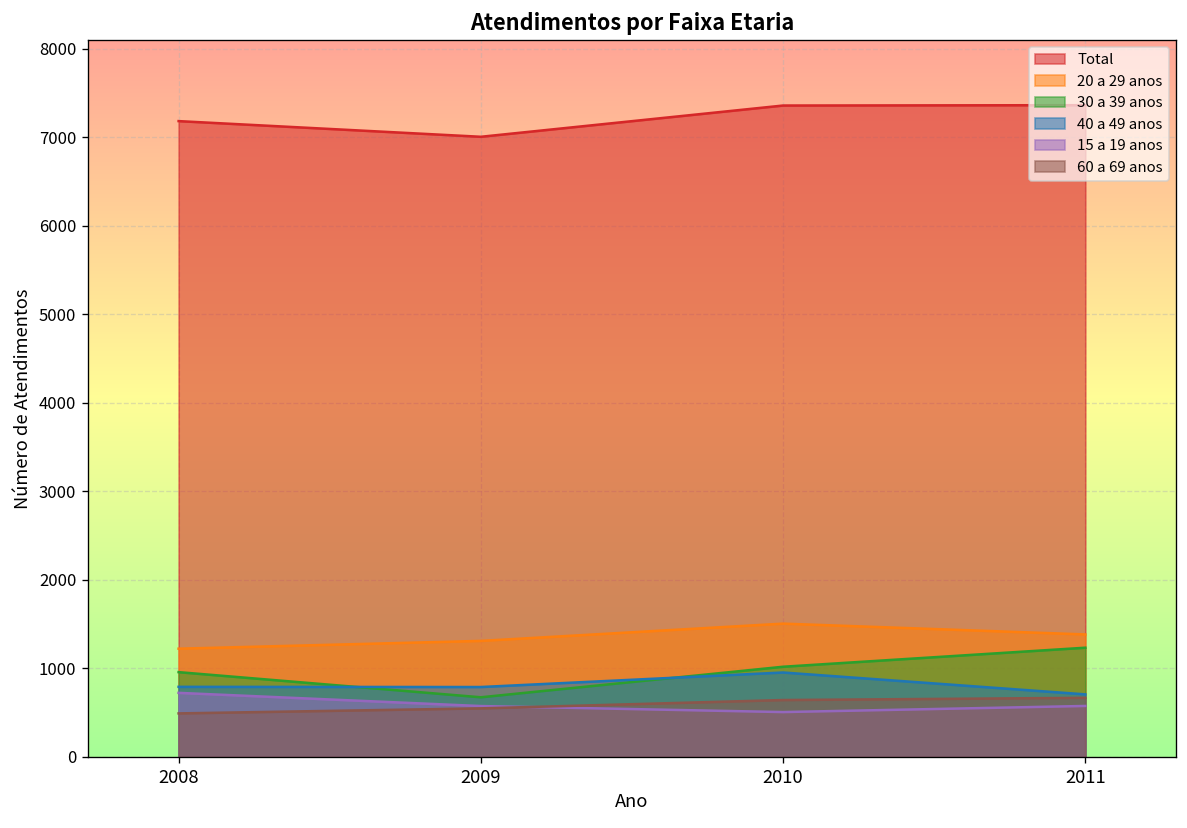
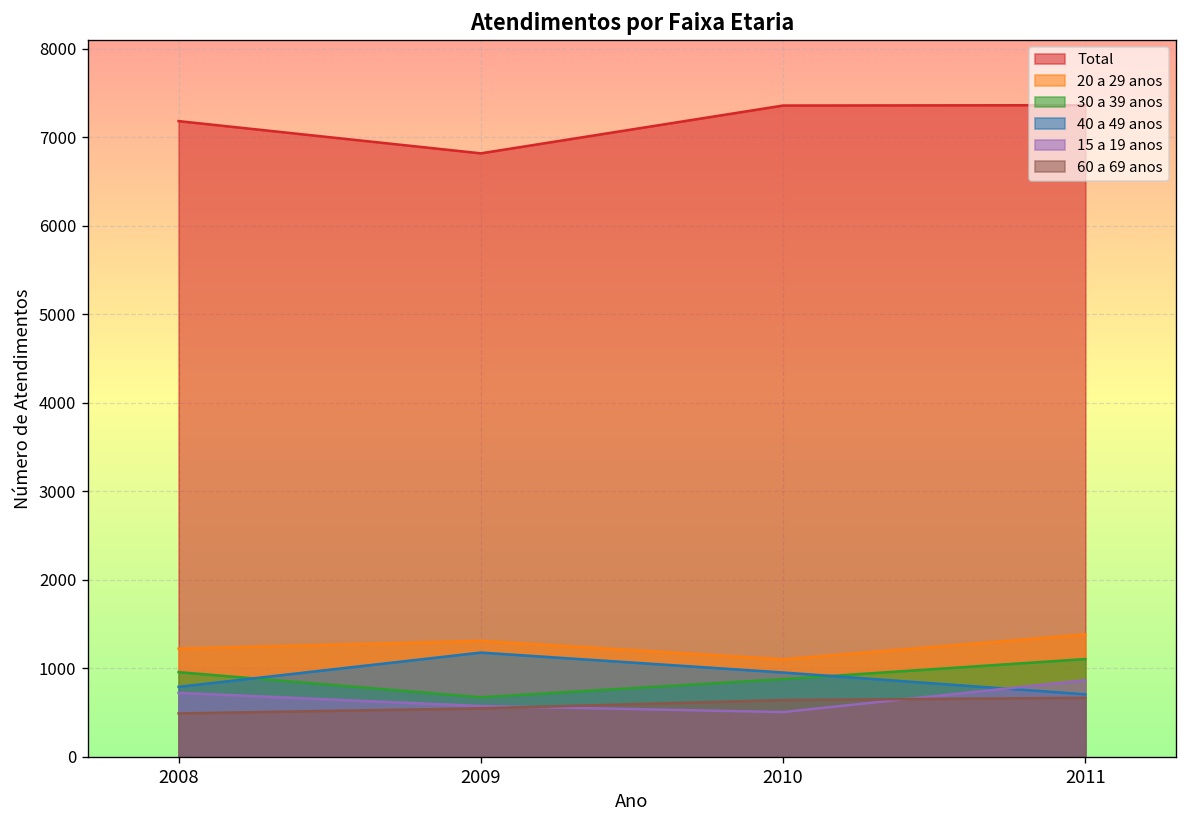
  {
    "Total": {
      "2008": 7200,
-     "2009": 7000,
+     "2009": 6800,
      "2010": 7400
    },
    "20 a 29 anos": {
      "2008": 1200,
      "2009": 1300,
-     "2010": 1500,
+     "2010": 1100,
      "2011": 1400
    },
    "30 a 39 anos": {
      "2008": 1000,
      "2009": 700,
-     "2010": 1000,
-     "2011": 1200
+     "2010": 900,
+     "2011": 1100
    },
    "40 a 49 anos": {
      "2008": 800,
-     "2009": 800,
+     "2009": 1200,
      "2010": 1000,
      "2011": 700
    },
    "15 a 19 anos": {
      "2008": 700,
      "2010": 500,
-     "2011": 600
+     "2011": 900
    },
    "60 a 69 anos": {
      "2008": 500,
      "2010": 600,
      "2011": 700
    }
  }
